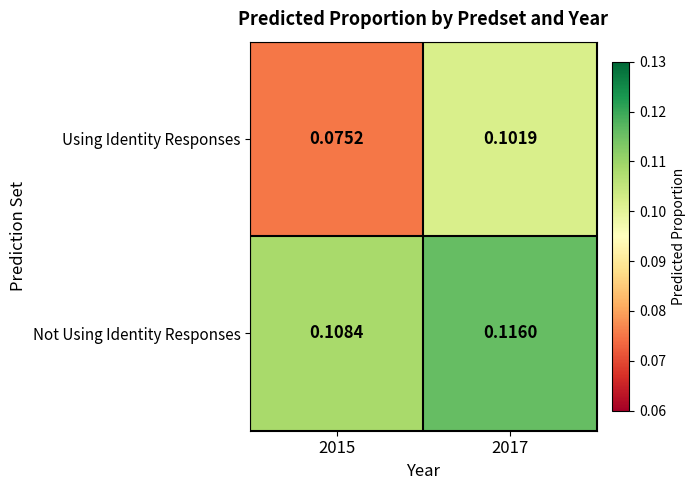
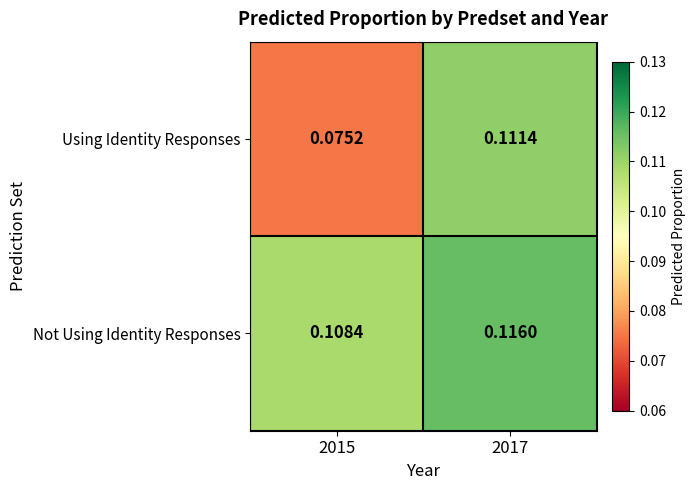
  {
    "Using Identity Responses": {
      "2015": 0.0752,
-     "2017": 0.1019
+     "2017": 0.1114
    },
    "Not Using Identity Responses": {
      "2015": 0.1084,
      "2017": 0.1160
    }
  }
